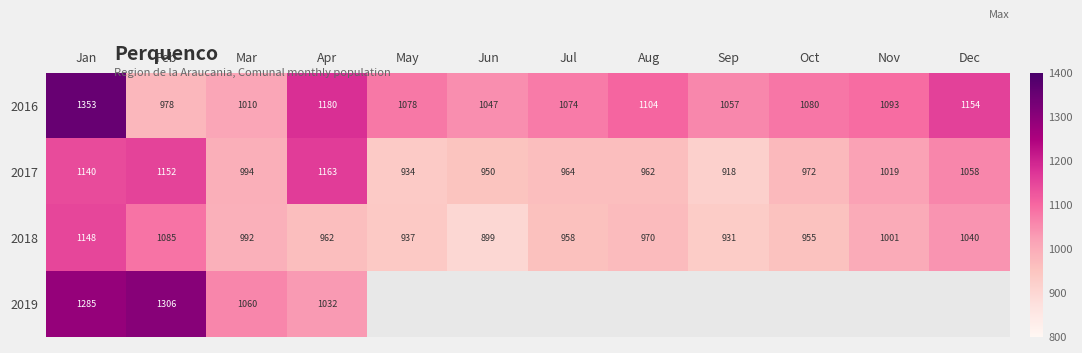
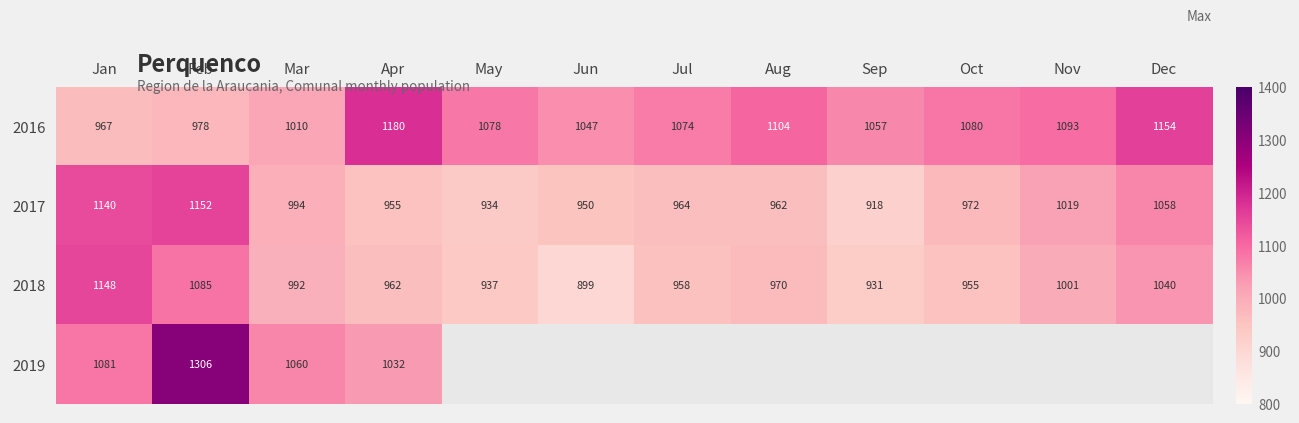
  {
    "2016": {
-     "Jan": 1353,
+     "Jan": 967,
      "Feb": 978,
      "Mar": 1010,
      "Apr": 1180,
      "May": 1078,
      "Jun": 1047,
      "Jul": 1074,
      "Aug": 1104,
      "Sep": 1057,
      "Oct": 1080,
      "Nov": 1093,
      "Dec": 1154
    },
    "2017": {
      "Jan": 1140,
      "Feb": 1152,
      "Mar": 994,
-     "Apr": 1163,
+     "Apr": 955,
      "May": 934,
      "Jun": 950,
      "Jul": 964,
      "Aug": 962,
      "Sep": 918,
      "Oct": 972,
      "Nov": 1019,
      "Dec": 1058
    },
    "2018": {
      "Jan": 1148,
      "Feb": 1085,
      "Mar": 992,
      "Apr": 962,
      "May": 937,
      "Jun": 899,
      "Jul": 958,
      "Aug": 970,
      "Sep": 931,
      "Oct": 955,
      "Nov": 1001,
      "Dec": 1040
    },
    "2019": {
-     "Jan": 1285,
+     "Jan": 1081,
      "Feb": 1306,
      "Mar": 1060,
      "Apr": 1032
    }
  }
